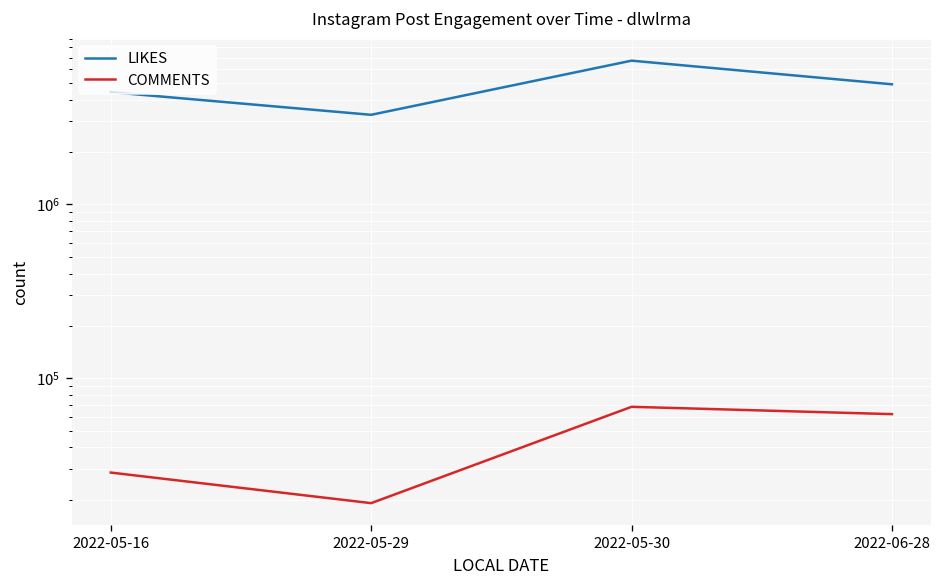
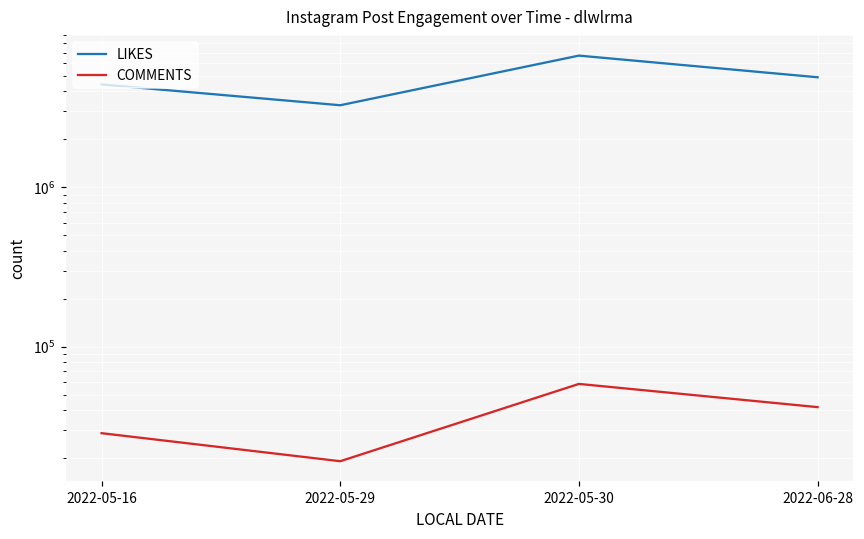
  {
    "LIKES": {
      "2022-05-29": 3300000,
      "2022-05-30": 7000000,
      "2022-06-28": 4900000
    },
    "COMMENTS": {
      "2022-05-16": 29000,
      "2022-05-29": 19000,
-     "2022-05-30": 70000,
-     "2022-06-28": 62000
+     "2022-05-30": 58000,
+     "2022-06-28": 42000
    }
  }
